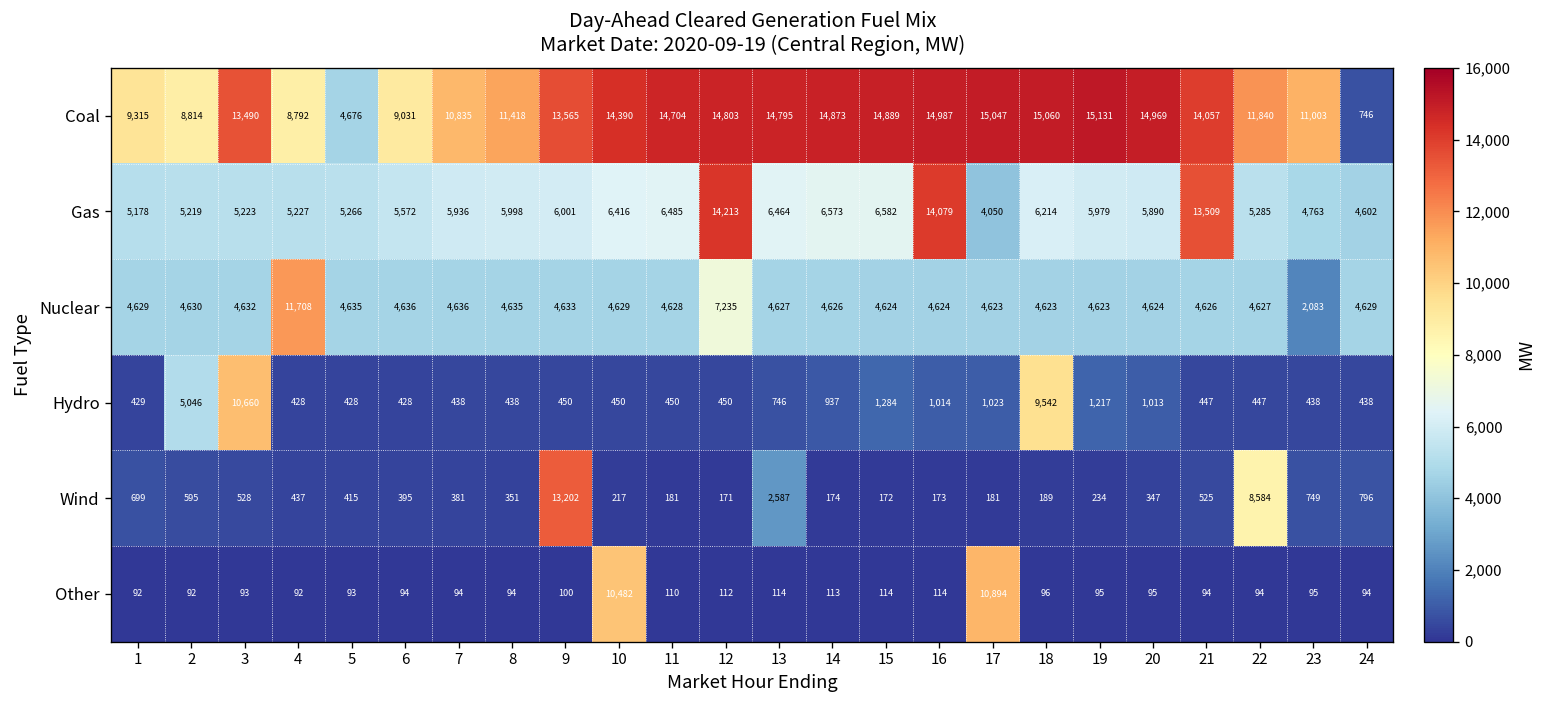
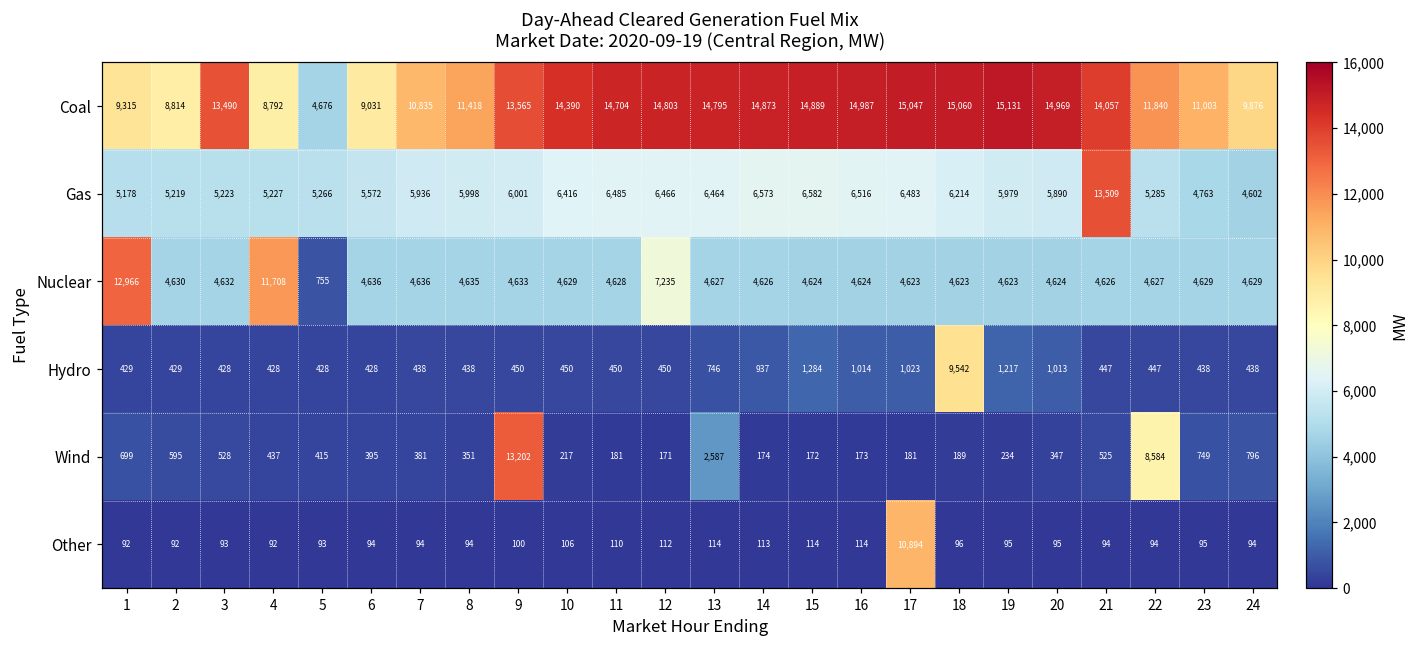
  {
    "Coal": {
      "1": "9,315",
      "2": "8,814",
      "3": "13,490",
      "4": "8,792",
      "5": "4,676",
      "6": "9,031",
      "7": "10,835",
      "8": "11,418",
      "9": "13,565",
      "10": "14,390",
      "11": "14,704",
      "12": "14,803",
      "13": "14,795",
      "14": "14,873",
      "15": "14,889",
      "16": "14,987",
      "17": "15,047",
      "18": "15,060",
      "19": "15,131",
      "20": "14,969",
      "21": "14,057",
      "22": "11,840",
      "23": "11,003",
-     "24": "746"
+     "24": "9,876"
    },
    "Gas": {
      "1": "5,178",
      "2": "5,219",
      "3": "5,223",
      "4": "5,227",
      "5": "5,266",
      "6": "5,572",
      "7": "5,936",
      "8": "5,998",
      "9": "6,001",
      "10": "6,416",
      "11": "6,485",
-     "12": "14,213",
+     "12": "6,466",
      "13": "6,464",
      "14": "6,573",
      "15": "6,582",
-     "16": "14,079",
-     "17": "4,050",
+     "16": "6,516",
+     "17": "6,483",
      "18": "6,214",
      "19": "5,979",
      "20": "5,890",
      "21": "13,509",
      "22": "5,285",
      "23": "4,763",
      "24": "4,602"
    },
    "Nuclear": {
-     "1": "4,629",
+     "1": "12,966",
      "2": "4,630",
      "3": "4,632",
      "4": "11,708",
-     "5": "4,635",
+     "5": "755",
      "6": "4,636",
      "7": "4,636",
      "8": "4,635",
      "9": "4,633",
      "10": "4,629",
      "11": "4,628",
      "12": "7,235",
      "13": "4,627",
      "14": "4,626",
      "15": "4,624",
      "16": "4,624",
      "17": "4,623",
      "18": "4,623",
      "19": "4,623",
      "20": "4,624",
      "21": "4,626",
      "22": "4,627",
-     "23": "2,083",
+     "23": "4,629",
      "24": "4,629"
    },
    "Hydro": {
      "1": "429",
-     "2": "5,046",
-     "3": "10,660",
+     "2": "429",
+     "3": "428",
      "4": "428",
      "5": "428",
      "6": "428",
      "7": "438",
      "8": "438",
      "9": "450",
      "10": "450",
      "11": "450",
      "12": "450",
      "13": "746",
      "14": "937",
      "15": "1,284",
      "16": "1,014",
      "17": "1,023",
      "18": "9,542",
      "19": "1,217",
      "20": "1,013",
      "21": "447",
      "22": "447",
      "23": "438",
      "24": "438"
    },
    "Wind": {
      "1": "699",
      "2": "595",
      "3": "528",
      "4": "437",
      "5": "415",
      "6": "395",
      "7": "381",
      "8": "351",
      "9": "13,202",
      "10": "217",
      "11": "181",
      "12": "171",
      "13": "2,587",
      "14": "174",
      "15": "172",
      "16": "173",
      "17": "181",
      "18": "189",
      "19": "234",
      "20": "347",
      "21": "525",
      "22": "8,584",
      "23": "749",
      "24": "796"
    },
    "Other": {
      "1": "92",
      "2": "92",
      "3": "93",
      "4": "92",
      "5": "93",
      "6": "94",
      "7": "94",
      "8": "94",
      "9": "100",
-     "10": "10,482",
+     "10": "106",
      "11": "110",
      "12": "112",
      "13": "114",
      "14": "113",
      "15": "114",
      "16": "114",
      "17": "10,894",
      "18": "96",
      "19": "95",
      "20": "95",
      "21": "94",
      "22": "94",
      "23": "95",
      "24": "94"
    }
  }
